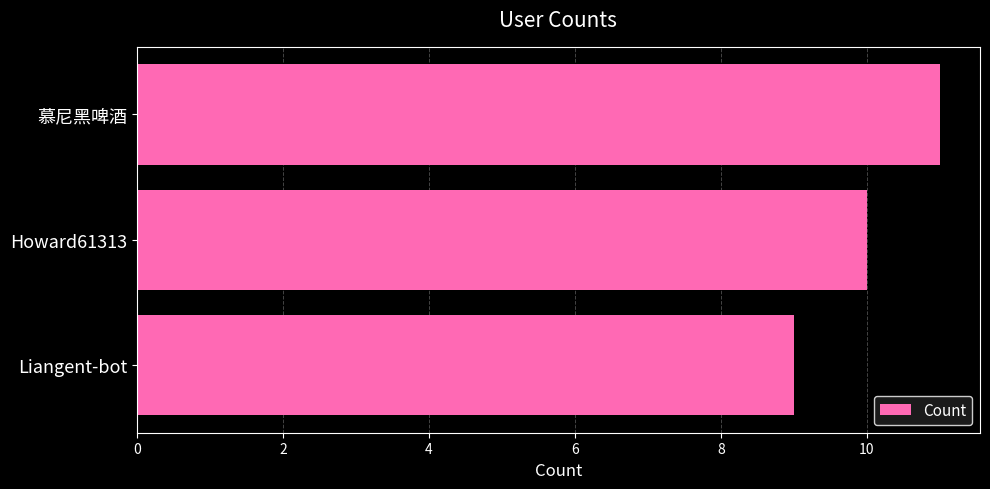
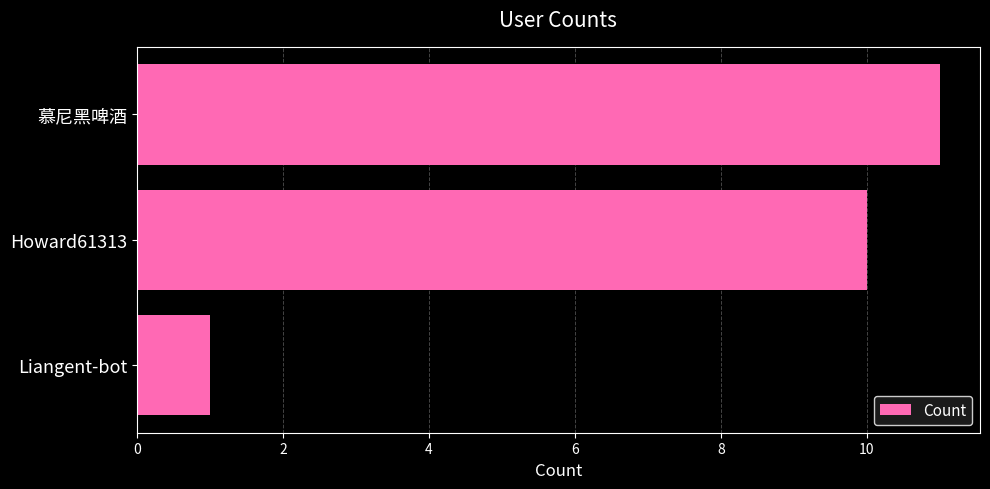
  {
    "慕尼黑啤酒": 11,
    "Howard61313": 10,
-   "Liangent-bot": 9
+   "Liangent-bot": 1
  }
